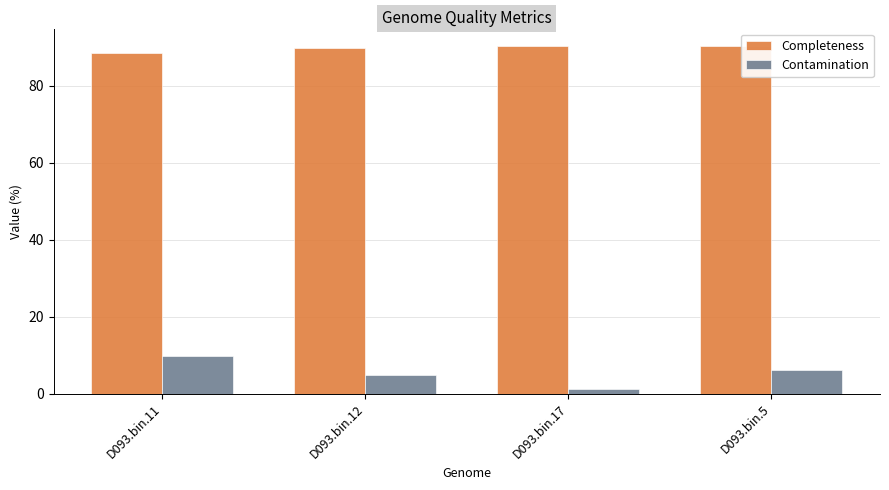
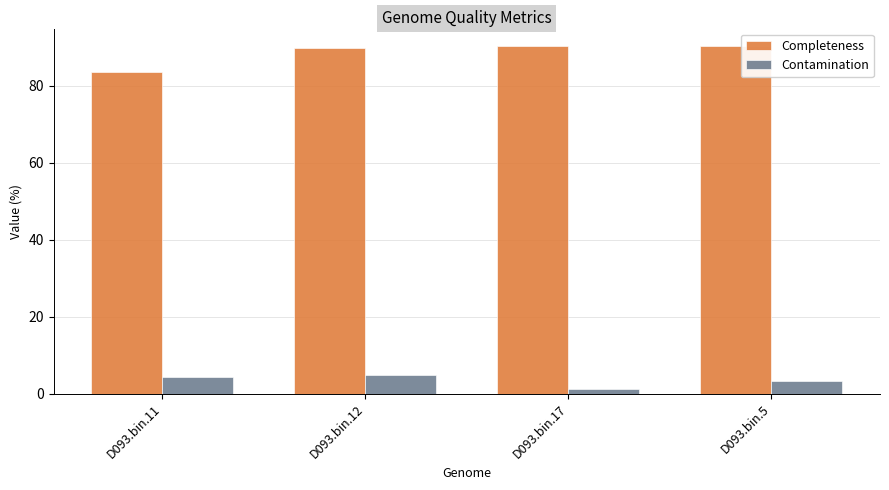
  {
    "Completeness": {
-     "D093.bin.11": 88,
+     "D093.bin.11": 84,
      "D093.bin.12": 90,
      "D093.bin.17": 90,
      "D093.bin.5": 90
    },
    "Contamination": {
-     "D093.bin.11": 10,
+     "D093.bin.11": 4,
      "D093.bin.12": 5,
      "D093.bin.17": 1,
-     "D093.bin.5": 6
+     "D093.bin.5": 3
    }
  }
